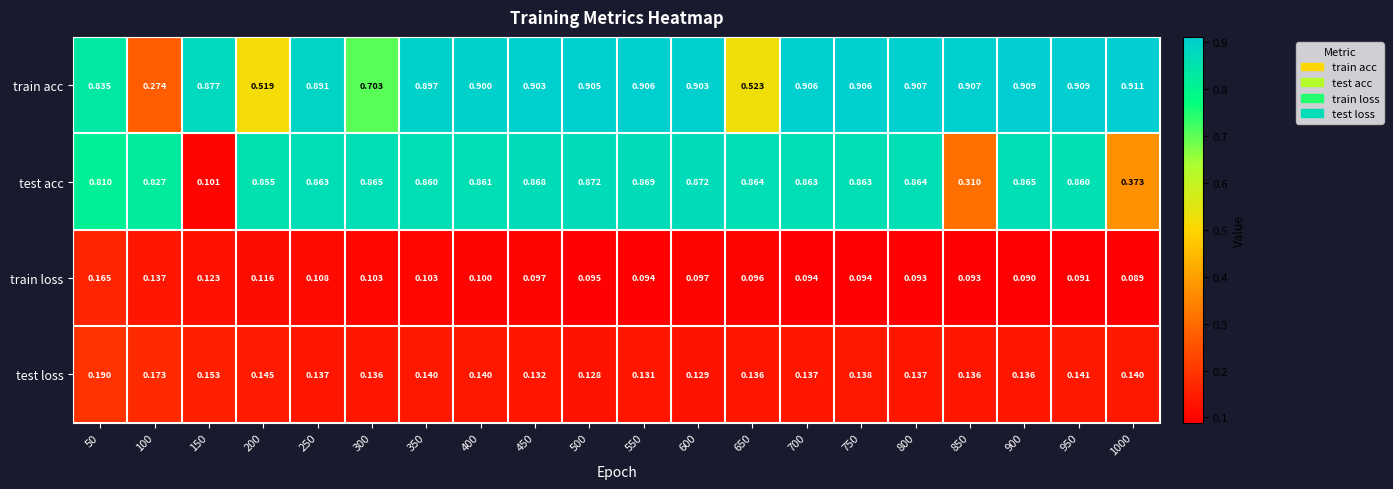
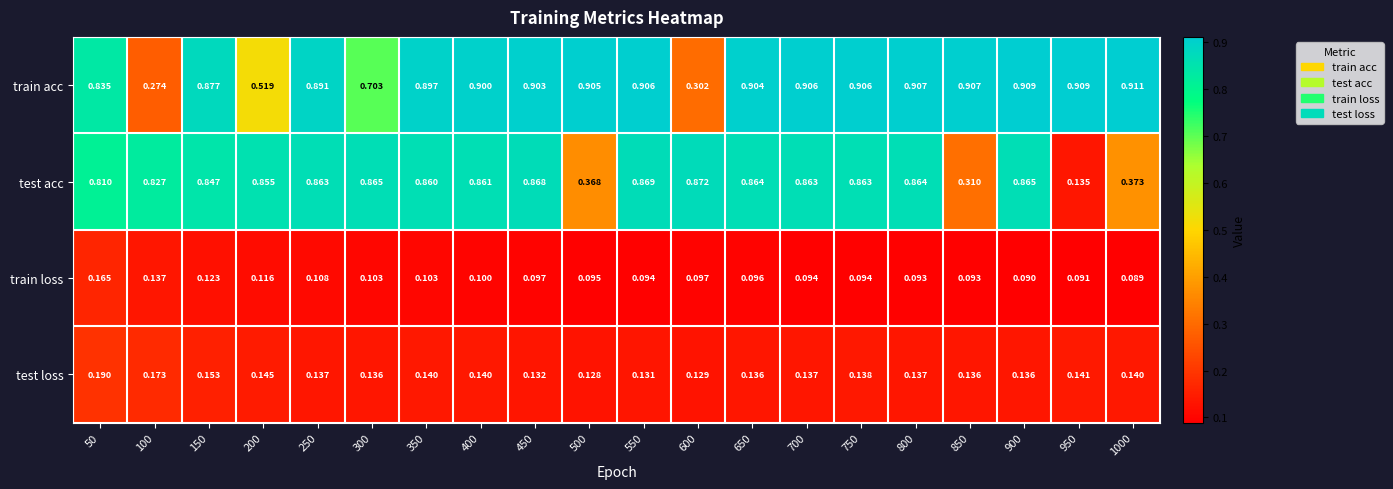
  {
    "train acc": {
      "50": 0.835,
      "100": 0.274,
      "150": 0.877,
      "200": 0.519,
      "250": 0.891,
      "300": 0.703,
      "350": 0.897,
      "400": 0.900,
      "450": 0.903,
      "500": 0.905,
      "550": 0.906,
-     "600": 0.903,
-     "650": 0.523,
+     "600": 0.302,
+     "650": 0.904,
      "700": 0.906,
      "750": 0.906,
      "800": 0.907,
      "850": 0.907,
      "900": 0.909,
      "950": 0.909,
      "1000": 0.911
    },
    "test acc": {
      "50": 0.810,
      "100": 0.827,
-     "150": 0.101,
+     "150": 0.847,
      "200": 0.855,
      "250": 0.863,
      "300": 0.865,
      "350": 0.860,
      "400": 0.861,
      "450": 0.868,
-     "500": 0.872,
+     "500": 0.368,
      "550": 0.869,
      "600": 0.872,
      "650": 0.864,
      "700": 0.863,
      "750": 0.863,
      "800": 0.864,
      "850": 0.310,
      "900": 0.865,
-     "950": 0.860,
+     "950": 0.135,
      "1000": 0.373
    },
    "train loss": {
      "50": 0.165,
      "100": 0.137,
      "150": 0.123,
      "200": 0.116,
      "250": 0.108,
      "300": 0.103,
      "350": 0.103,
      "400": 0.100,
      "450": 0.097,
      "500": 0.095,
      "550": 0.094,
      "600": 0.097,
      "650": 0.096,
      "700": 0.094,
      "750": 0.094,
      "800": 0.093,
      "850": 0.093,
      "900": 0.090,
      "950": 0.091,
      "1000": 0.089
    },
    "test loss": {
      "50": 0.190,
      "100": 0.173,
      "150": 0.153,
      "200": 0.145,
      "250": 0.137,
      "300": 0.136,
      "350": 0.140,
      "400": 0.140,
      "450": 0.132,
      "500": 0.128,
      "550": 0.131,
      "600": 0.129,
      "650": 0.136,
      "700": 0.137,
      "750": 0.138,
      "800": 0.137,
      "850": 0.136,
      "900": 0.136,
      "950": 0.141,
      "1000": 0.140
    }
  }
